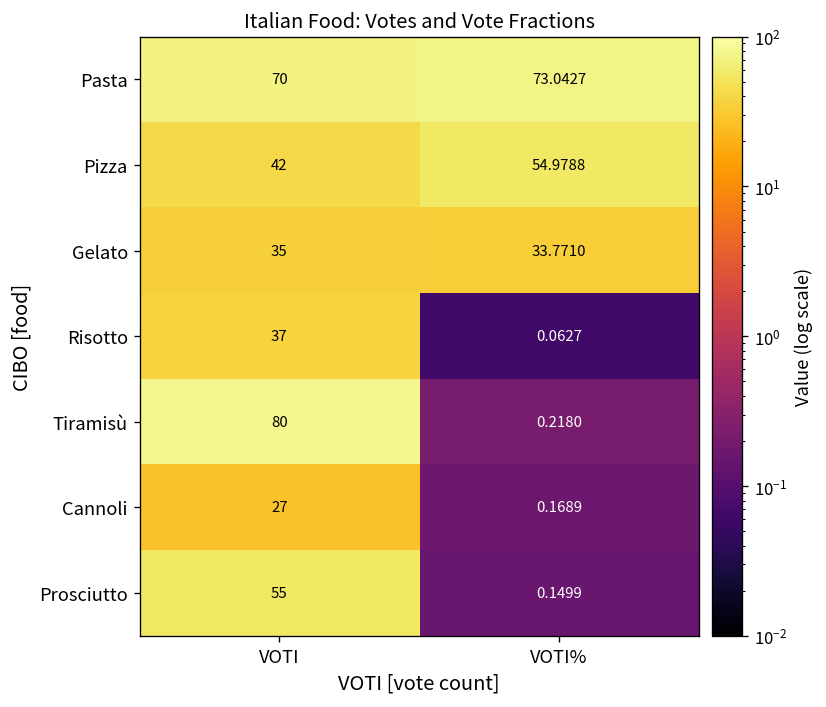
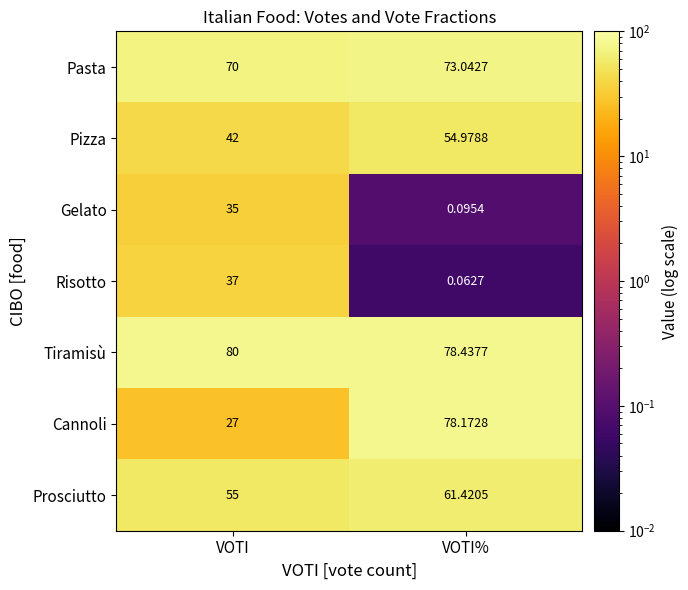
  {
    "Pasta": {
      "VOTI": 70,
      "VOTI%": 73.0427
    },
    "Pizza": {
      "VOTI": 42,
      "VOTI%": 54.9788
    },
    "Gelato": {
      "VOTI": 35,
-     "VOTI%": 33.7710
+     "VOTI%": 0.0954
    },
    "Risotto": {
      "VOTI": 37,
      "VOTI%": 0.0627
    },
    "Tiramisù": {
      "VOTI": 80,
-     "VOTI%": 0.2180
+     "VOTI%": 78.4377
    },
    "Cannoli": {
      "VOTI": 27,
-     "VOTI%": 0.1689
+     "VOTI%": 78.1728
    },
    "Prosciutto": {
      "VOTI": 55,
-     "VOTI%": 0.1499
+     "VOTI%": 61.4205
    }
  }
